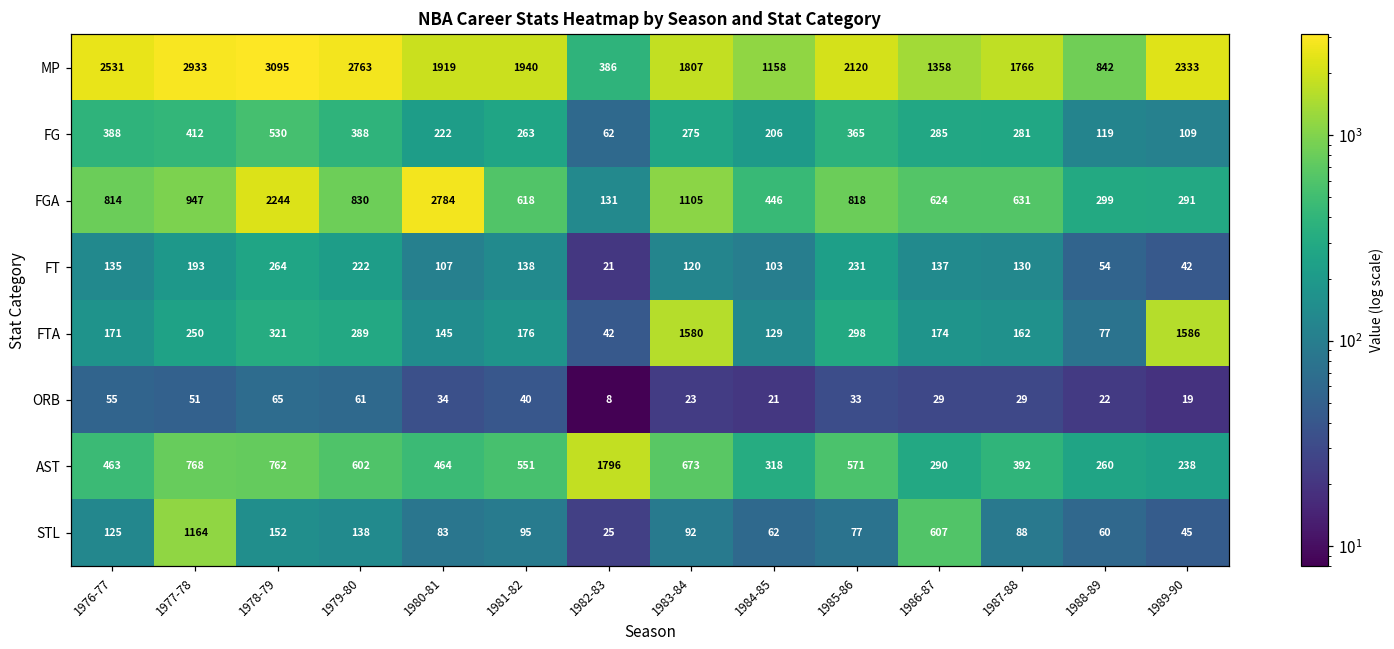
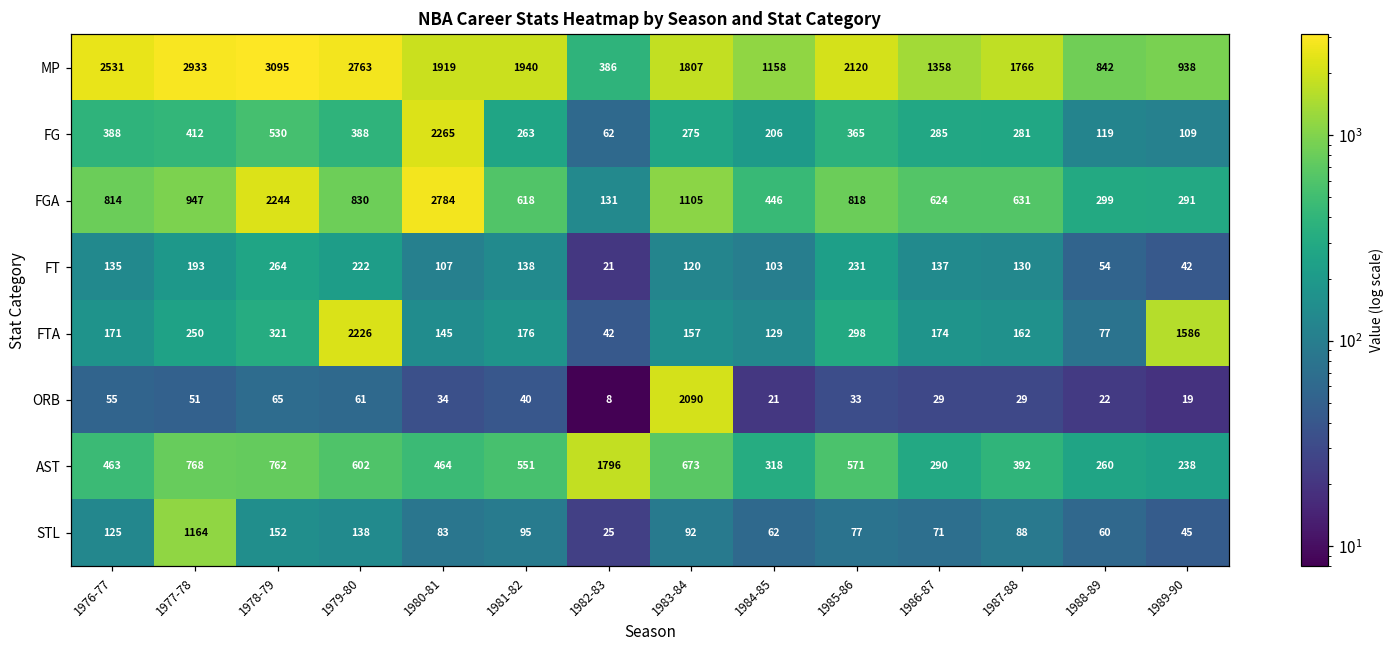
  {
    "MP": {
      "1976-77": 2531,
      "1977-78": 2933,
      "1978-79": 3095,
      "1979-80": 2763,
      "1980-81": 1919,
      "1981-82": 1940,
      "1982-83": 386,
      "1983-84": 1807,
      "1984-85": 1158,
      "1985-86": 2120,
      "1986-87": 1358,
      "1987-88": 1766,
      "1988-89": 842,
-     "1989-90": 2333
+     "1989-90": 938
    },
    "FG": {
      "1976-77": 388,
      "1977-78": 412,
      "1978-79": 530,
      "1979-80": 388,
-     "1980-81": 222,
+     "1980-81": 2265,
      "1981-82": 263,
      "1982-83": 62,
      "1983-84": 275,
      "1984-85": 206,
      "1985-86": 365,
      "1986-87": 285,
      "1987-88": 281,
      "1988-89": 119,
      "1989-90": 109
    },
    "FGA": {
      "1976-77": 814,
      "1977-78": 947,
      "1978-79": 2244,
      "1979-80": 830,
      "1980-81": 2784,
      "1981-82": 618,
      "1982-83": 131,
      "1983-84": 1105,
      "1984-85": 446,
      "1985-86": 818,
      "1986-87": 624,
      "1987-88": 631,
      "1988-89": 299,
      "1989-90": 291
    },
    "FT": {
      "1976-77": 135,
      "1977-78": 193,
      "1978-79": 264,
      "1979-80": 222,
      "1980-81": 107,
      "1981-82": 138,
      "1982-83": 21,
      "1983-84": 120,
      "1984-85": 103,
      "1985-86": 231,
      "1986-87": 137,
      "1987-88": 130,
      "1988-89": 54,
      "1989-90": 42
    },
    "FTA": {
      "1976-77": 171,
      "1977-78": 250,
      "1978-79": 321,
-     "1979-80": 289,
+     "1979-80": 2226,
      "1980-81": 145,
      "1981-82": 176,
      "1982-83": 42,
-     "1983-84": 1580,
+     "1983-84": 157,
      "1984-85": 129,
      "1985-86": 298,
      "1986-87": 174,
      "1987-88": 162,
      "1988-89": 77,
      "1989-90": 1586
    },
    "ORB": {
      "1976-77": 55,
      "1977-78": 51,
      "1978-79": 65,
      "1979-80": 61,
      "1980-81": 34,
      "1981-82": 40,
      "1982-83": 8,
-     "1983-84": 23,
+     "1983-84": 2090,
      "1984-85": 21,
      "1985-86": 33,
      "1986-87": 29,
      "1987-88": 29,
      "1988-89": 22,
      "1989-90": 19
    },
    "AST": {
      "1976-77": 463,
      "1977-78": 768,
      "1978-79": 762,
      "1979-80": 602,
      "1980-81": 464,
      "1981-82": 551,
      "1982-83": 1796,
      "1983-84": 673,
      "1984-85": 318,
      "1985-86": 571,
      "1986-87": 290,
      "1987-88": 392,
      "1988-89": 260,
      "1989-90": 238
    },
    "STL": {
      "1976-77": 125,
      "1977-78": 1164,
      "1978-79": 152,
      "1979-80": 138,
      "1980-81": 83,
      "1981-82": 95,
      "1982-83": 25,
      "1983-84": 92,
      "1984-85": 62,
      "1985-86": 77,
-     "1986-87": 607,
+     "1986-87": 71,
      "1987-88": 88,
      "1988-89": 60,
      "1989-90": 45
    }
  }
